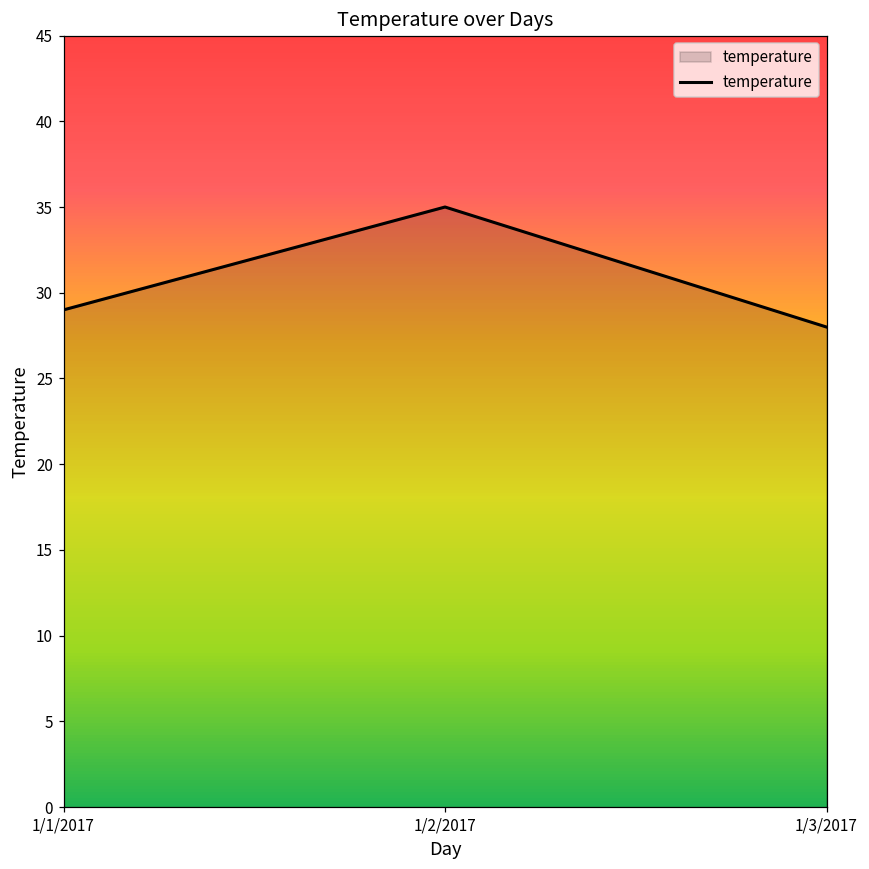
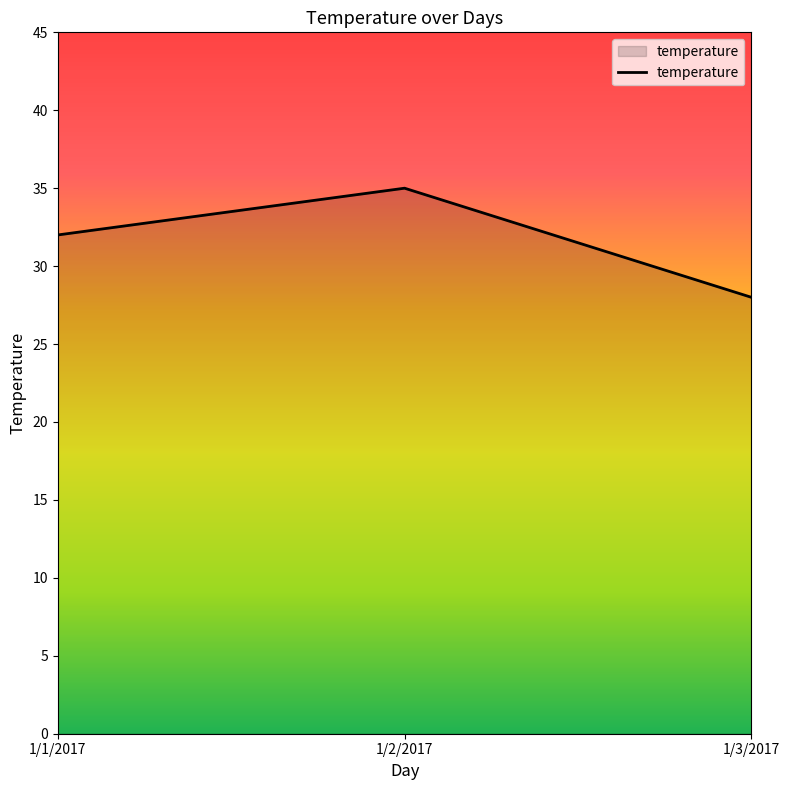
  {
-   "1/1/2017": 29,
+   "1/1/2017": 32,
    "1/2/2017": 35,
    "1/3/2017": 28
  }
